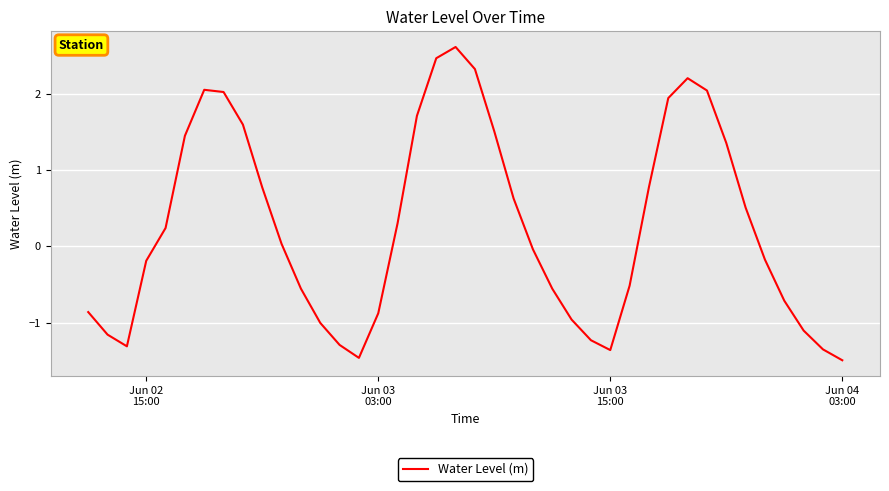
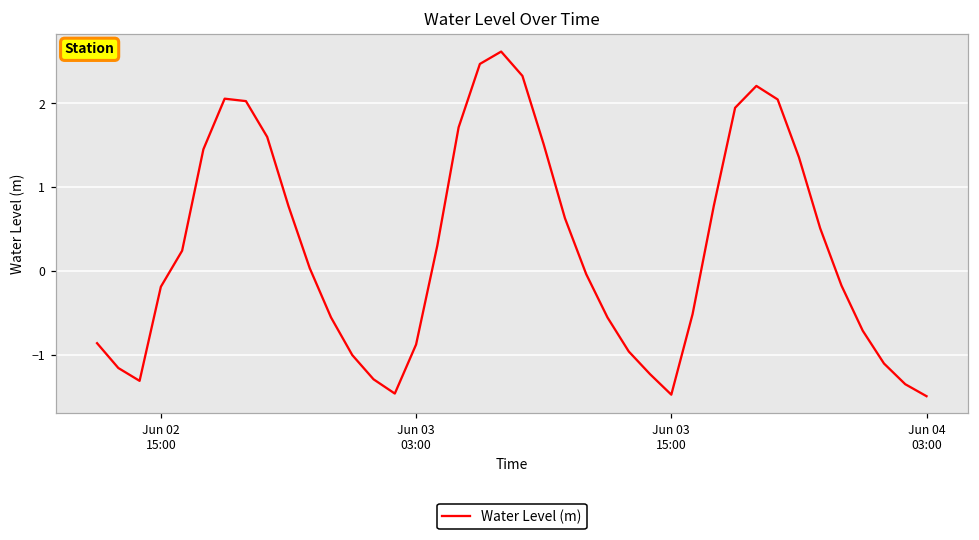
  {
    "Jun 02 15:00": -0.2,
    "Jun 03 03:00": -0.9,
-   "Jun 03 15:00": -1.4,
+   "Jun 03 15:00": -1.5,
    "Jun 04 03:00": -1.5
  }
